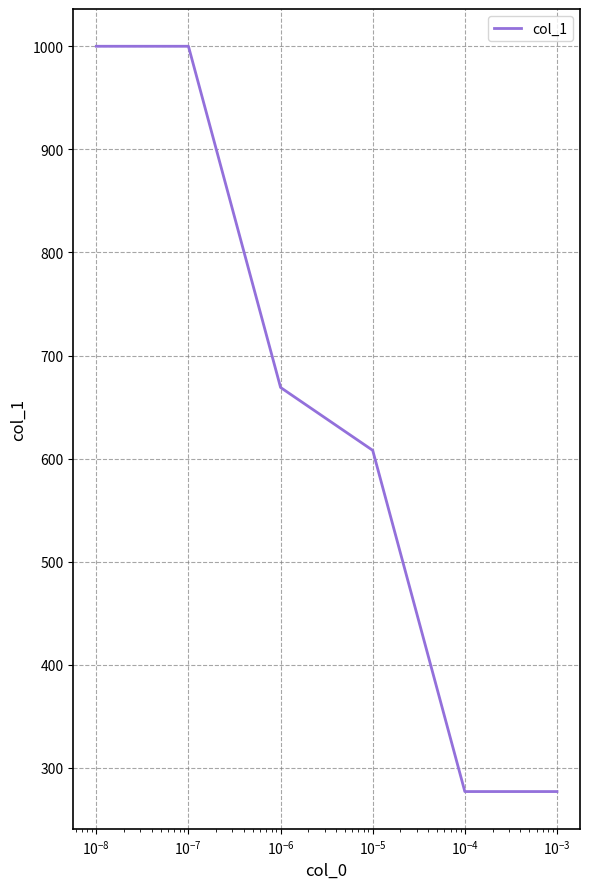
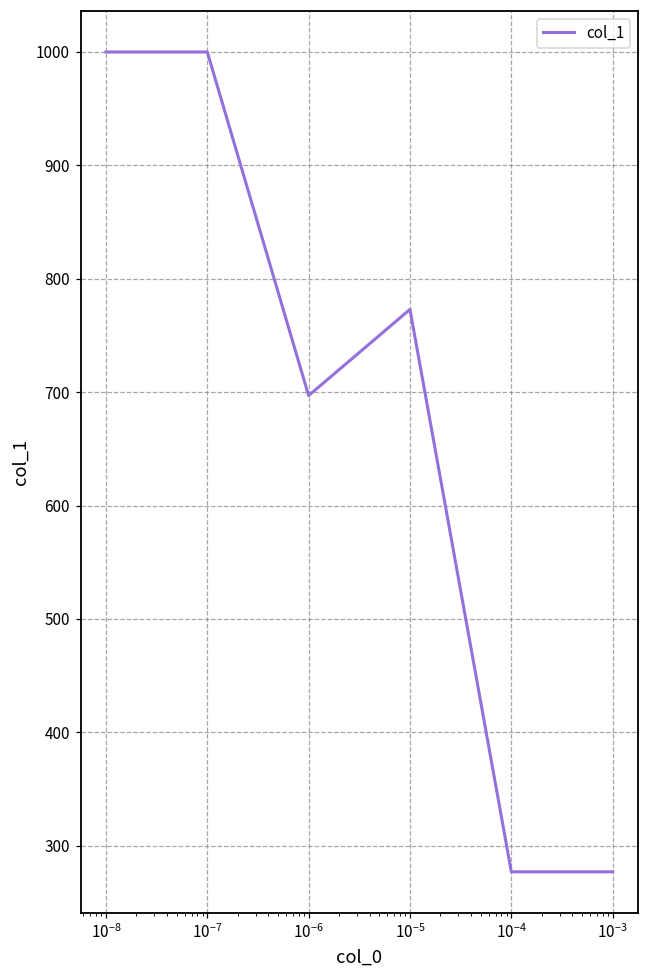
  {
    "10^-8": 1000,
    "10^-7": 1000,
-   "10^-6": 669,
-   "10^-5": 608,
+   "10^-6": 697,
+   "10^-5": 773,
    "10^-4": 277,
    "10^-3": 277
  }
